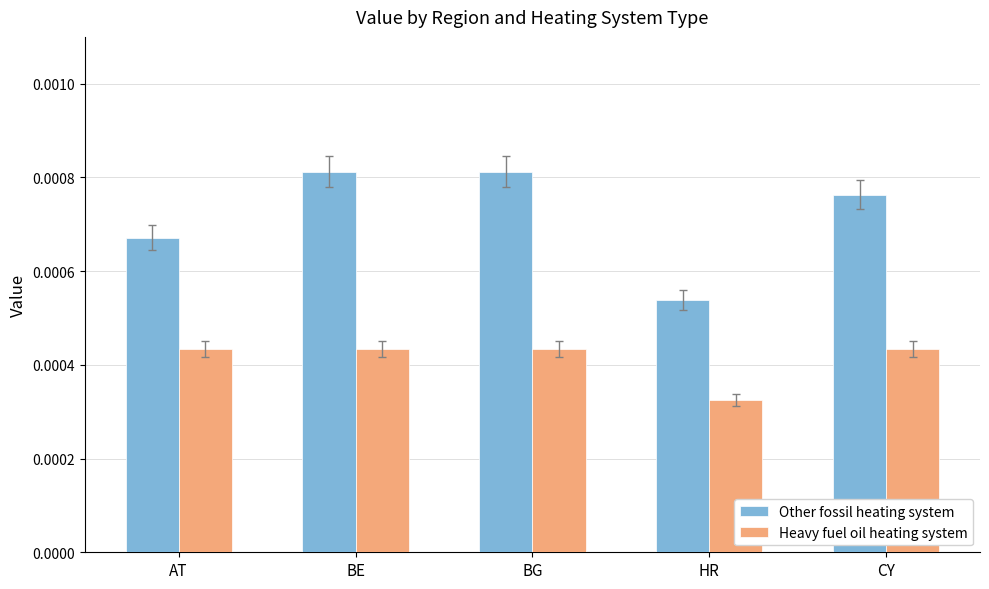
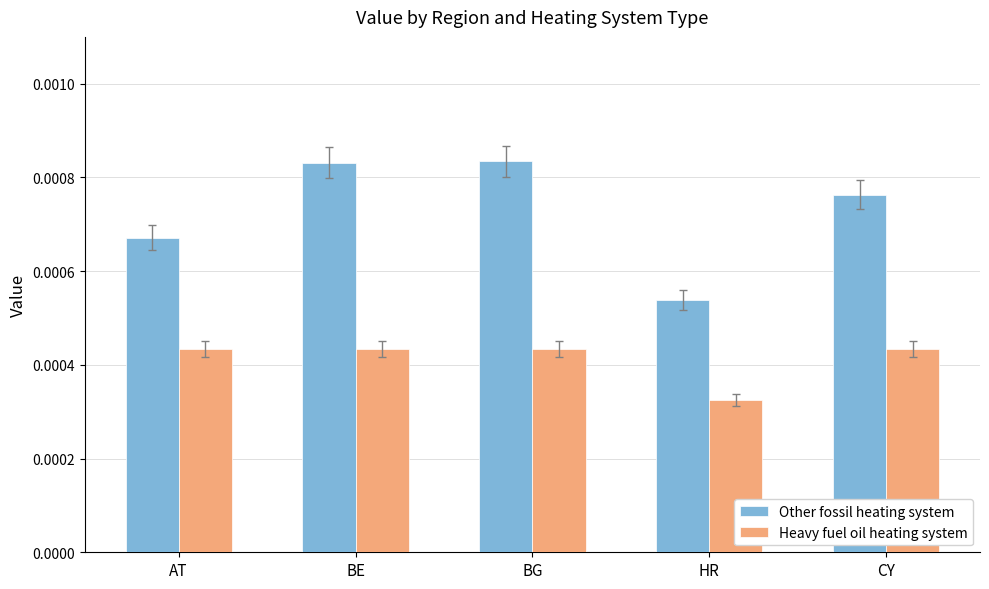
  {
    "Other fossil heating system": {
      "AT": 0.00067,
-     "BE": 0.00081,
-     "BG": 0.00081,
+     "BE": 0.00083,
+     "BG": 0.00083,
      "HR": 0.00054,
      "CY": 0.00076
    },
    "Heavy fuel oil heating system": {
      "AT": 0.00043,
      "BE": 0.00043,
      "BG": 0.00043,
      "HR": 0.00033,
      "CY": 0.00043
    }
  }
